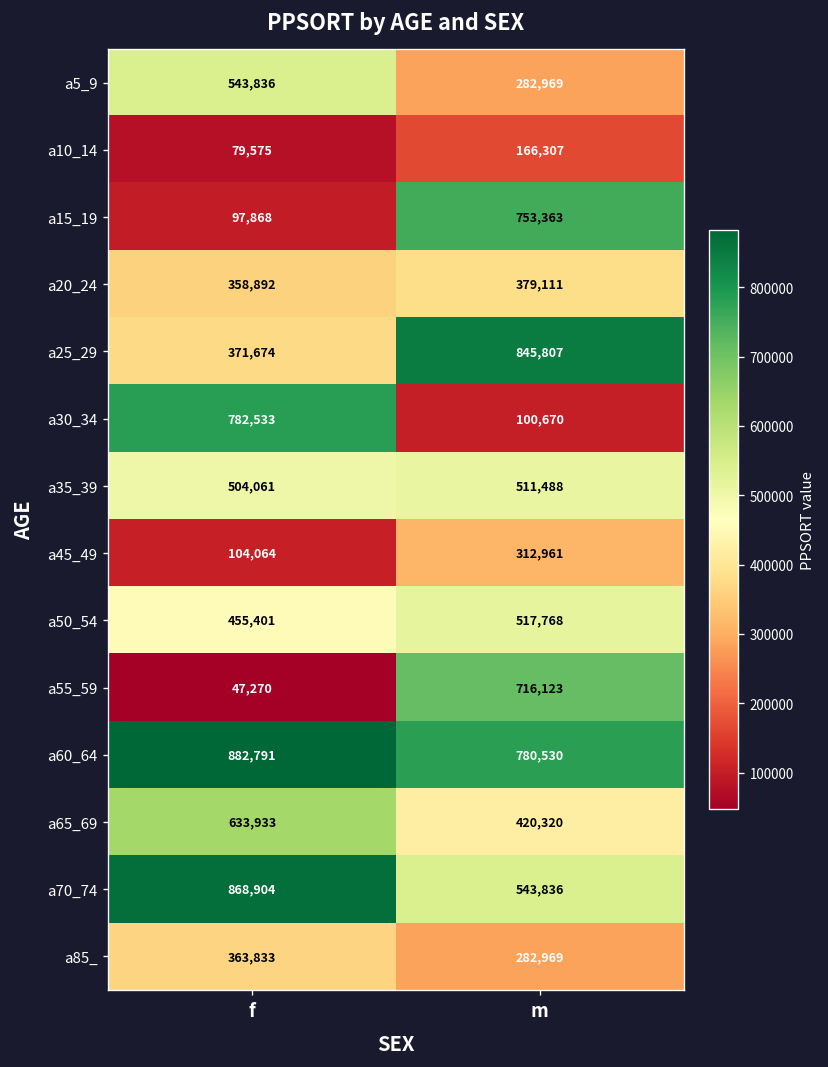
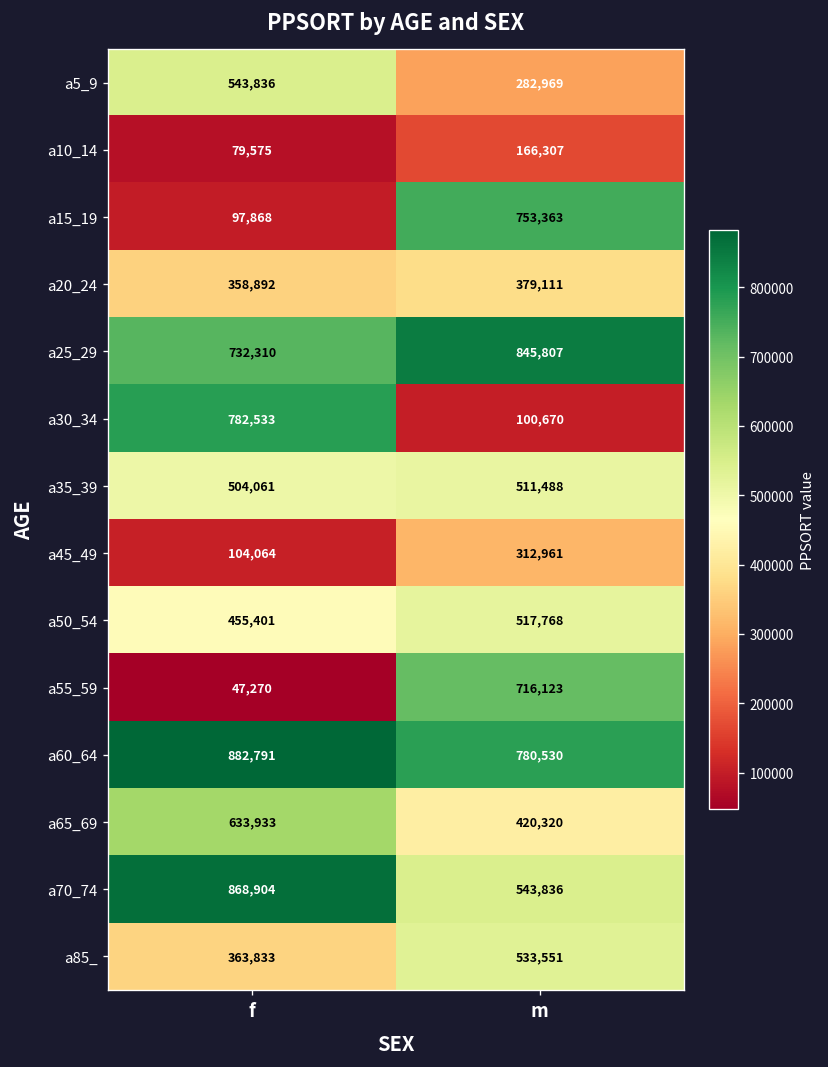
  {
    "a5_9": {
      "f": "543,836",
      "m": "282,969"
    },
    "a10_14": {
      "f": "79,575",
      "m": "166,307"
    },
    "a15_19": {
      "f": "97,868",
      "m": "753,363"
    },
    "a20_24": {
      "f": "358,892",
      "m": "379,111"
    },
    "a25_29": {
-     "f": "371,674",
+     "f": "732,310",
      "m": "845,807"
    },
    "a30_34": {
      "f": "782,533",
      "m": "100,670"
    },
    "a35_39": {
      "f": "504,061",
      "m": "511,488"
    },
    "a45_49": {
      "f": "104,064",
      "m": "312,961"
    },
    "a50_54": {
      "f": "455,401",
      "m": "517,768"
    },
    "a55_59": {
      "f": "47,270",
      "m": "716,123"
    },
    "a60_64": {
      "f": "882,791",
      "m": "780,530"
    },
    "a65_69": {
      "f": "633,933",
      "m": "420,320"
    },
    "a70_74": {
      "f": "868,904",
      "m": "543,836"
    },
    "a85_": {
      "f": "363,833",
-     "m": "282,969"
+     "m": "533,551"
    }
  }
